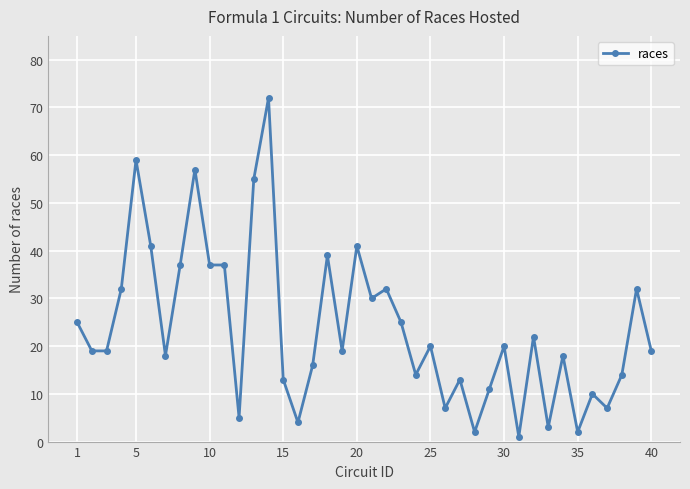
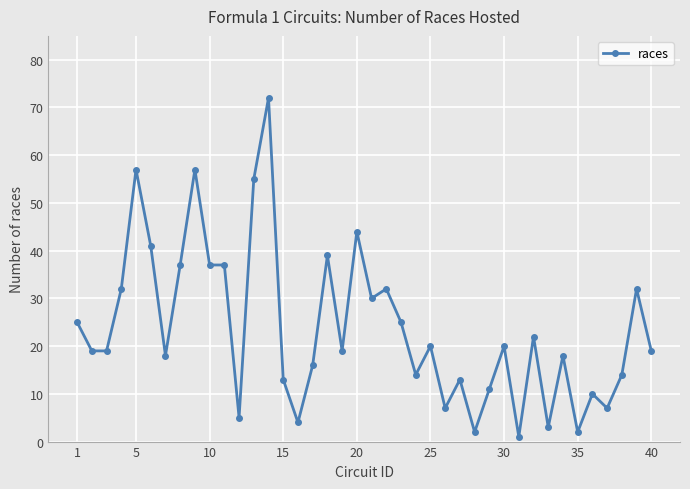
  {
    "1": 25,
-   "5": 59,
+   "5": 57,
    "10": 37,
    "15": 13,
-   "20": 41,
+   "20": 44,
    "25": 20,
    "30": 20,
    "35": 2,
    "40": 19
  }
